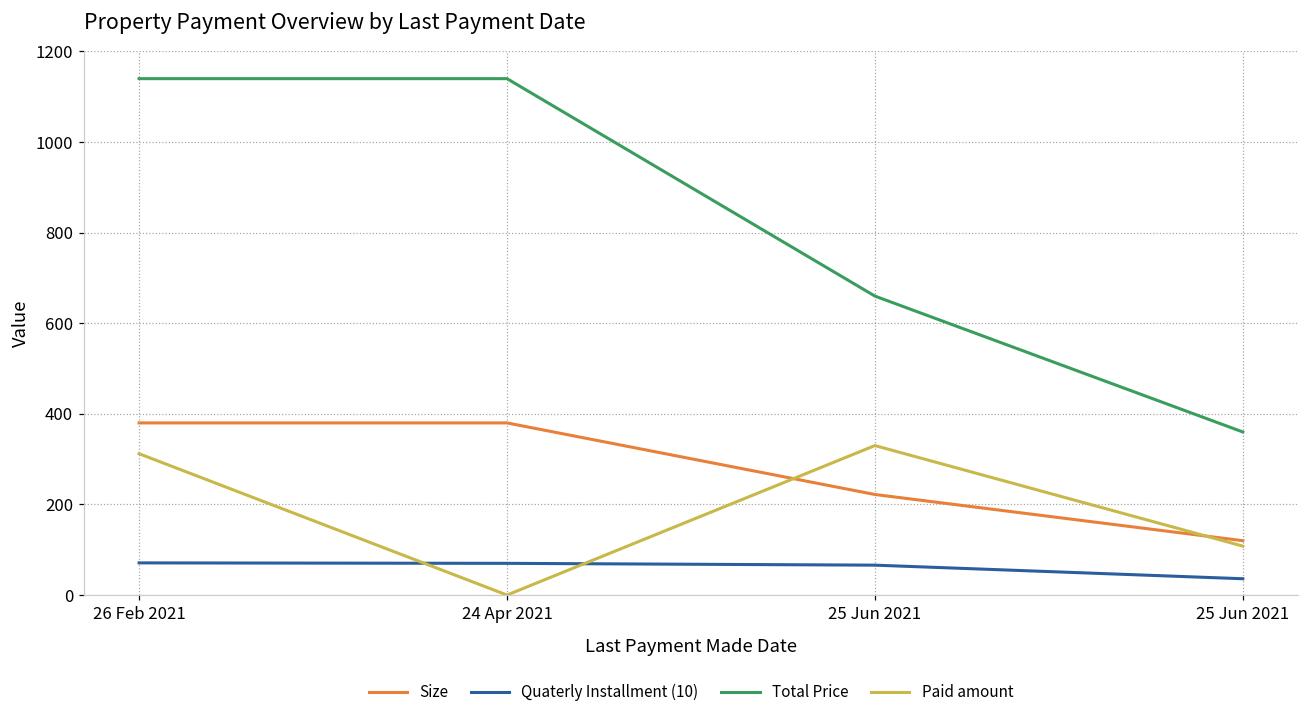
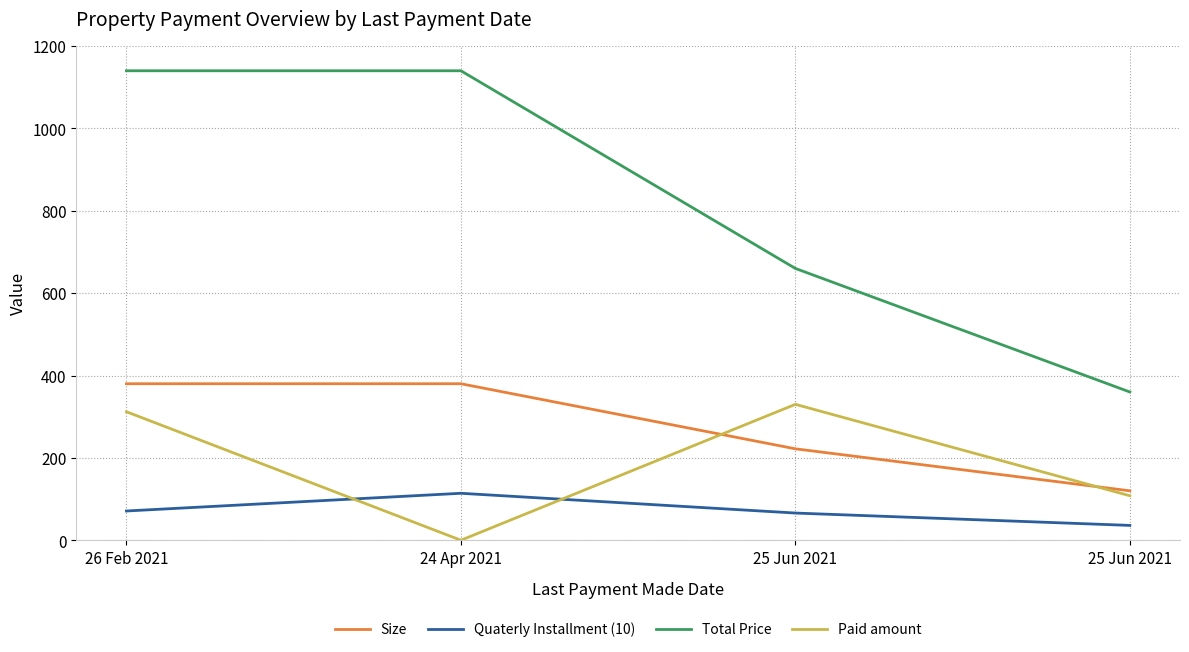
  {
    "Size": {
      "26 Feb 2021": 380,
      "24 Apr 2021": 380
    },
    "Quaterly Installment (10)": {
      "26 Feb 2021": 70,
-     "24 Apr 2021": 70
+     "24 Apr 2021": 110
    },
    "Total Price": {
      "26 Feb 2021": 1140,
      "24 Apr 2021": 1140
    },
    "Paid amount": {
      "26 Feb 2021": 310,
      "24 Apr 2021": 0
    }
  }
